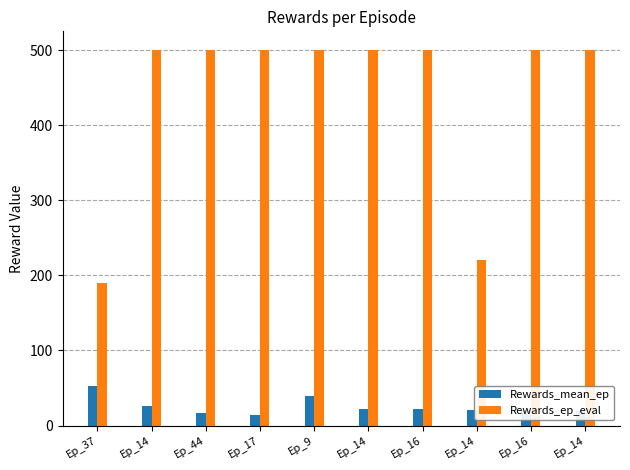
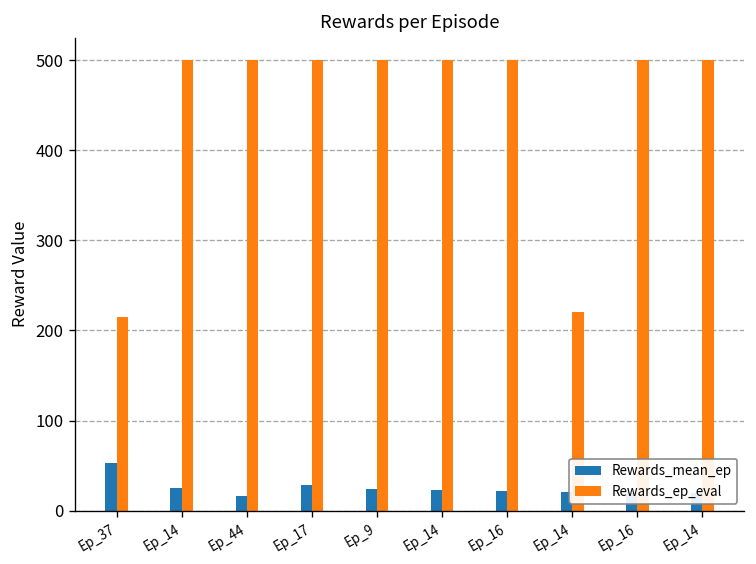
  {
    "Rewards_mean_ep": {
      "Ep_37": 50,
      "Ep_44": 20,
-     "Ep_17": 10,
-     "Ep_9": 40
+     "Ep_17": 30,
+     "Ep_9": 20
    },
    "Rewards_ep_eval": {
-     "Ep_37": 190,
+     "Ep_37": 220,
      "Ep_44": 500,
      "Ep_17": 500,
      "Ep_9": 500
    }
  }
